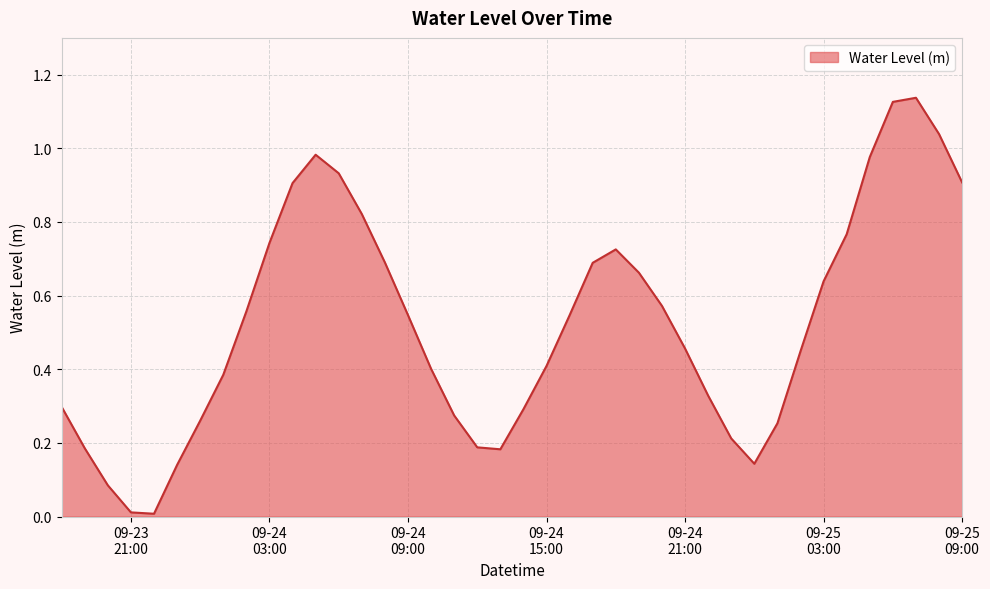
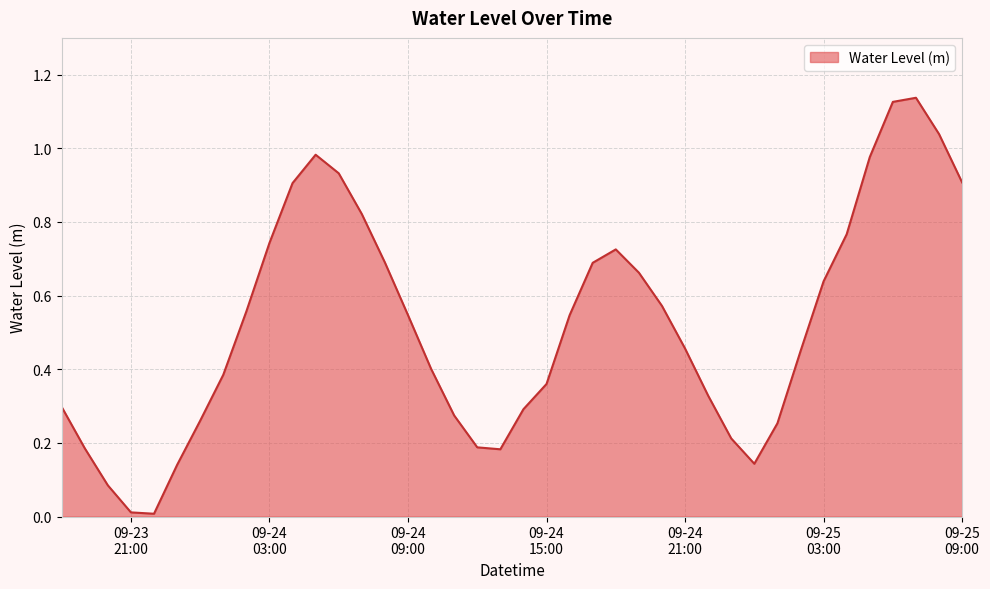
  {
    "09-23 21:00": 0.01,
    "09-24 03:00": 0.74,
    "09-24 09:00": 0.55,
-   "09-24 15:00": 0.41,
+   "09-24 15:00": 0.36,
    "09-24 21:00": 0.46,
    "09-25 03:00": 0.64,
    "09-25 09:00": 0.91
  }
